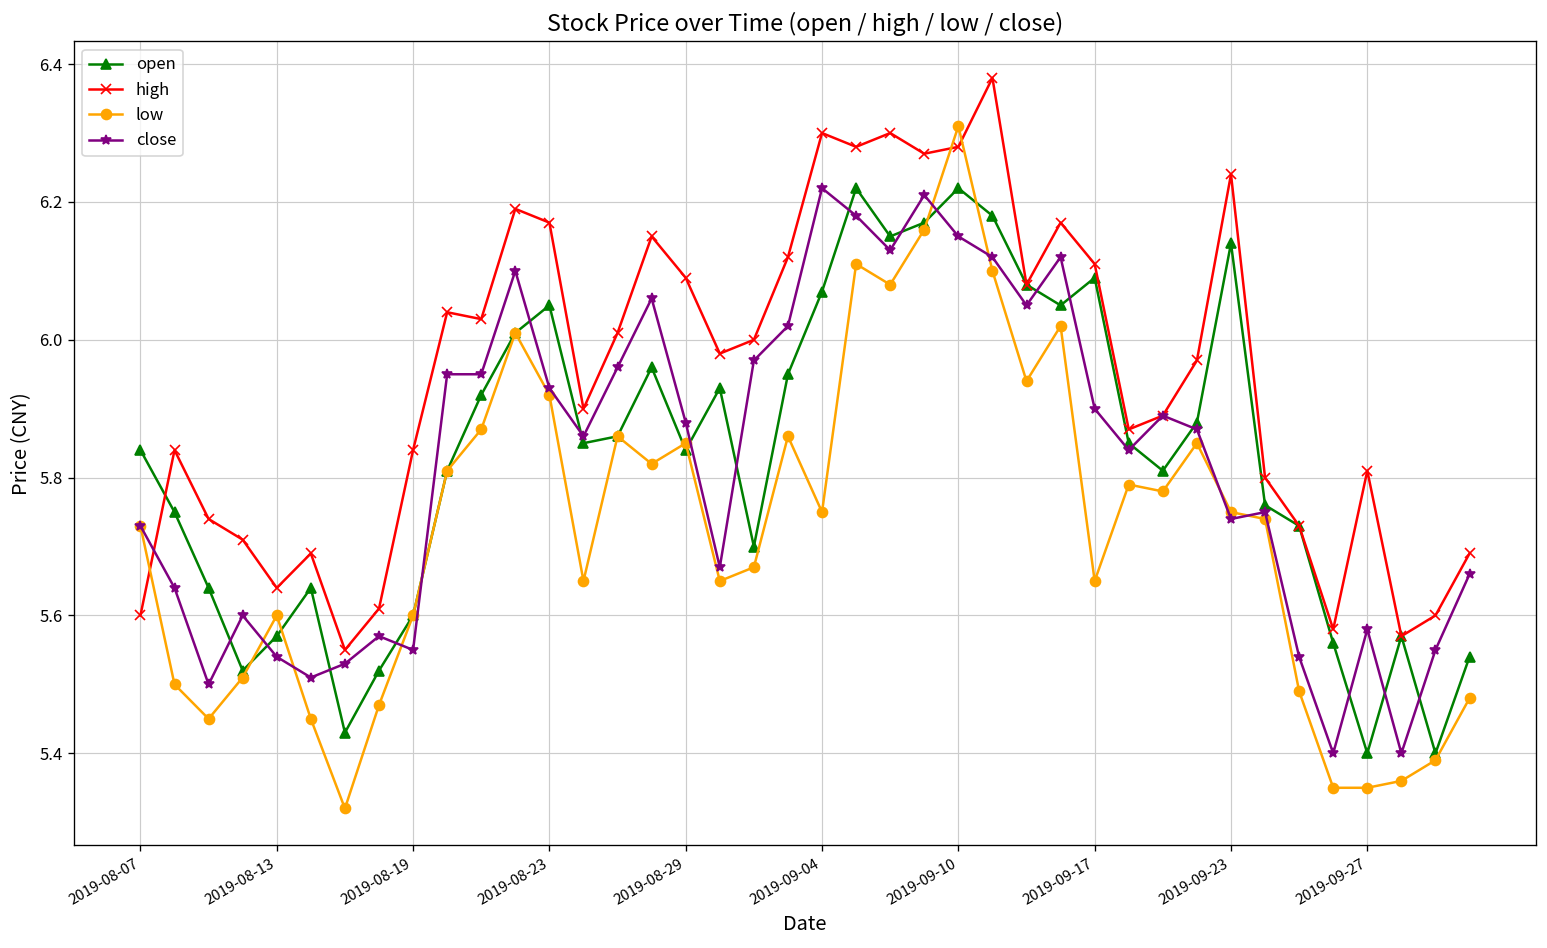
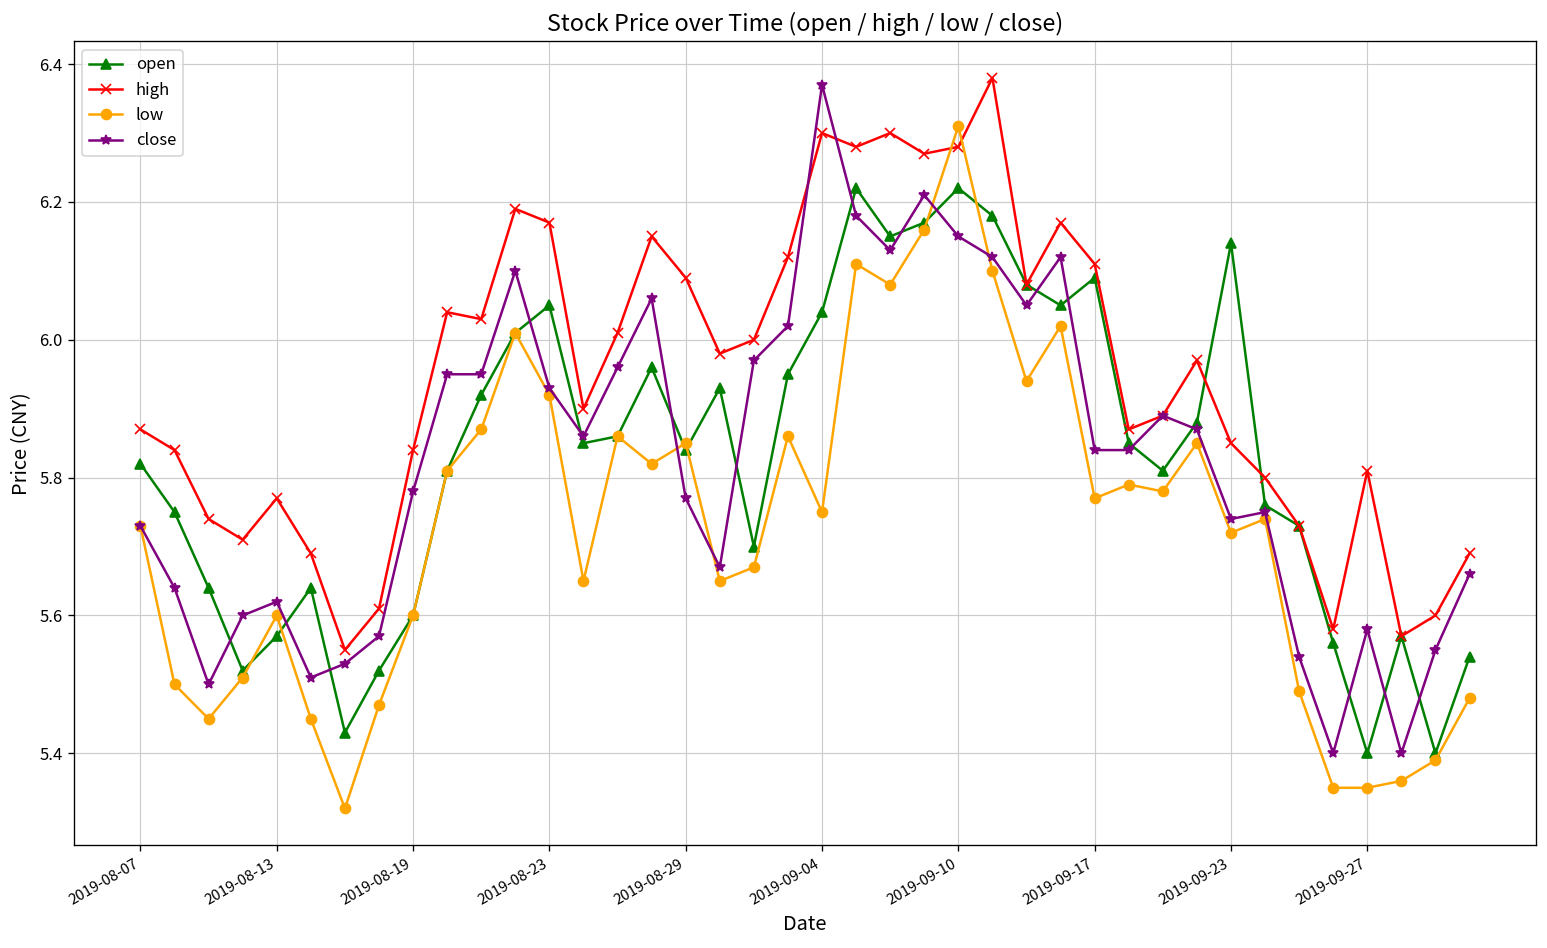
  {
    "open": {
-     "2019-08-07": 5.84,
+     "2019-08-07": 5.82,
      "2019-08-13": 5.57,
      "2019-08-23": 6.05,
      "2019-08-29": 5.84,
-     "2019-09-04": 6.07,
+     "2019-09-04": 6.04,
      "2019-09-10": 6.22,
      "2019-09-17": 6.09,
      "2019-09-23": 6.14,
      "2019-09-27": 5.40
    },
    "high": {
-     "2019-08-07": 5.60,
-     "2019-08-13": 5.64,
+     "2019-08-07": 5.87,
+     "2019-08-13": 5.77,
      "2019-08-19": 5.84,
      "2019-08-23": 6.17,
      "2019-08-29": 6.09,
      "2019-09-04": 6.30,
      "2019-09-10": 6.28,
      "2019-09-17": 6.11,
-     "2019-09-23": 6.24,
+     "2019-09-23": 5.85,
      "2019-09-27": 5.81
    },
    "low": {
      "2019-08-13": 5.60,
      "2019-08-23": 5.92,
      "2019-08-29": 5.85,
      "2019-09-04": 5.75,
      "2019-09-10": 6.31,
-     "2019-09-17": 5.65,
-     "2019-09-23": 5.75,
+     "2019-09-17": 5.77,
+     "2019-09-23": 5.72,
      "2019-09-27": 5.35
    },
    "close": {
-     "2019-08-13": 5.54,
-     "2019-08-19": 5.55,
+     "2019-08-13": 5.62,
+     "2019-08-19": 5.78,
      "2019-08-23": 5.93,
-     "2019-08-29": 5.88,
-     "2019-09-04": 6.22,
+     "2019-08-29": 5.77,
+     "2019-09-04": 6.37,
      "2019-09-10": 6.15,
-     "2019-09-17": 5.90,
+     "2019-09-17": 5.84,
      "2019-09-23": 5.74,
      "2019-09-27": 5.58
    }
  }
